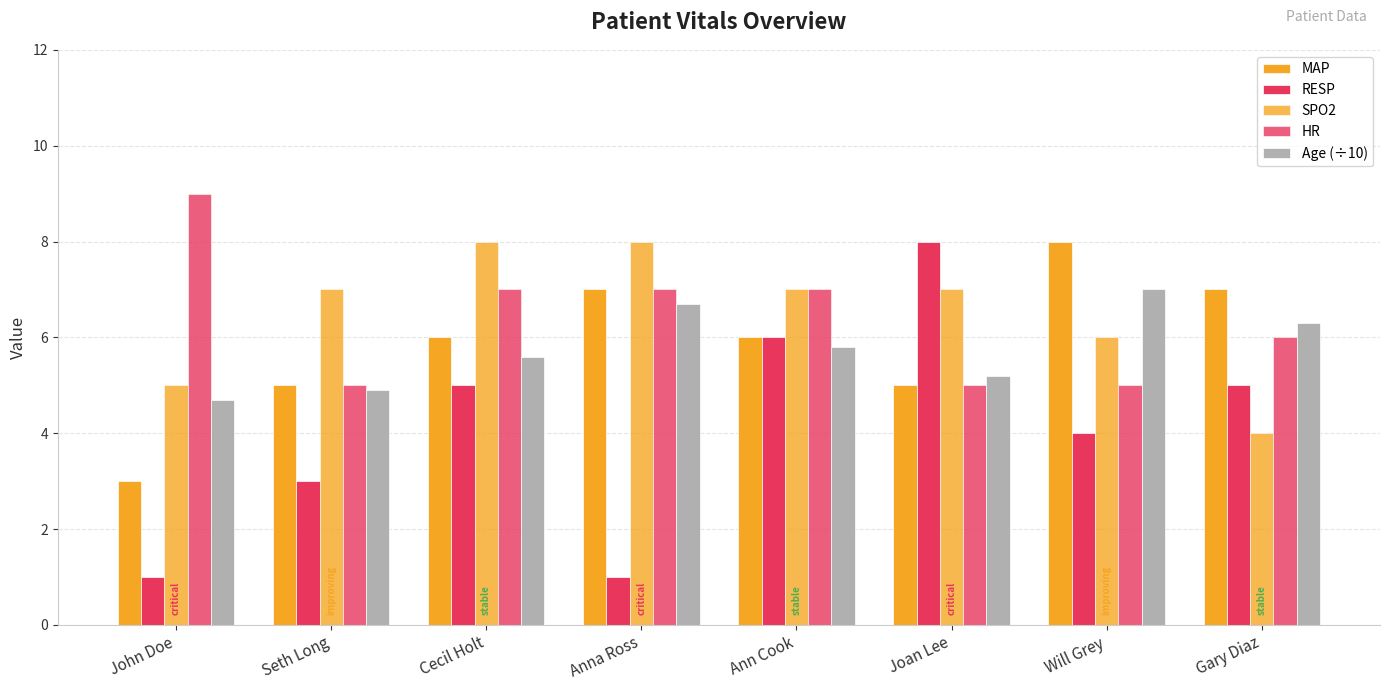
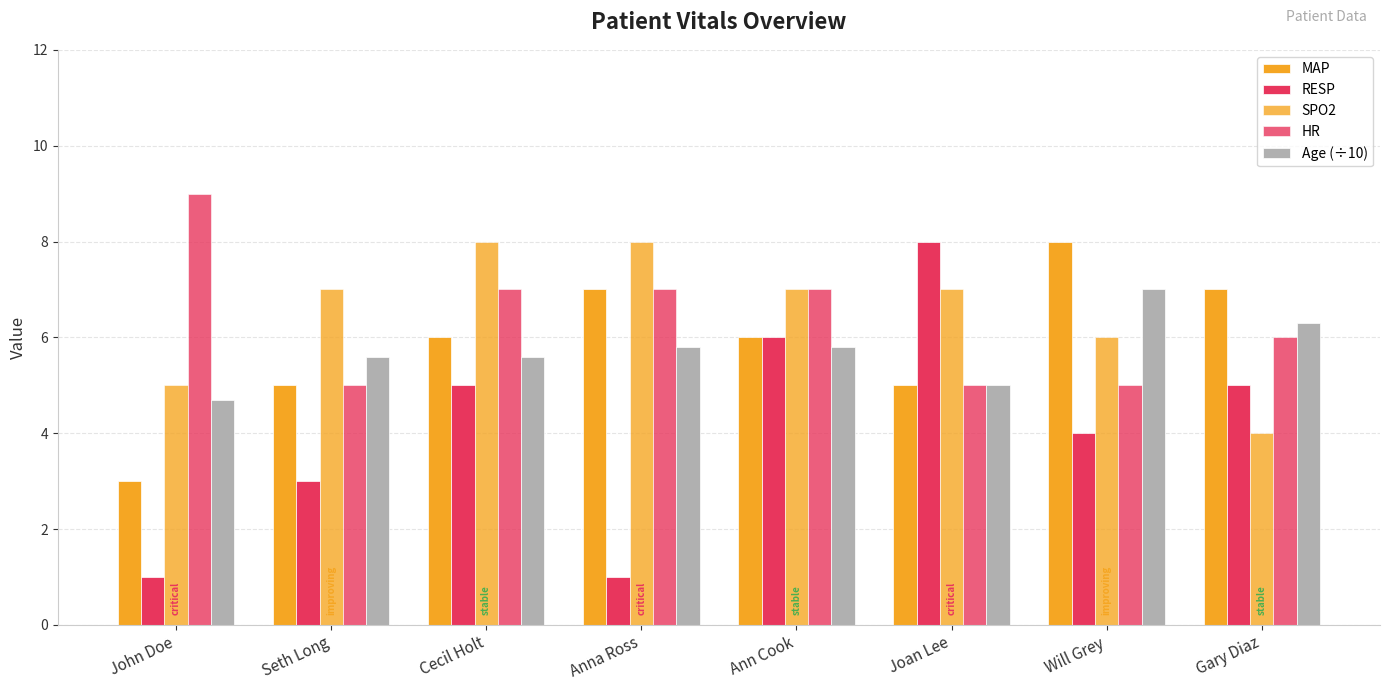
  {
    "Age (÷10)": {
      "John Doe": 4.7,
-     "Seth Long": 4.9,
+     "Seth Long": 5.6,
      "Cecil Holt": 5.6,
-     "Anna Ross": 6.7,
+     "Anna Ross": 5.8,
      "Ann Cook": 5.8,
-     "Joan Lee": 5.2,
+     "Joan Lee": 5.0,
      "Will Grey": 7.0,
      "Gary Diaz": 6.3
    }
  }
